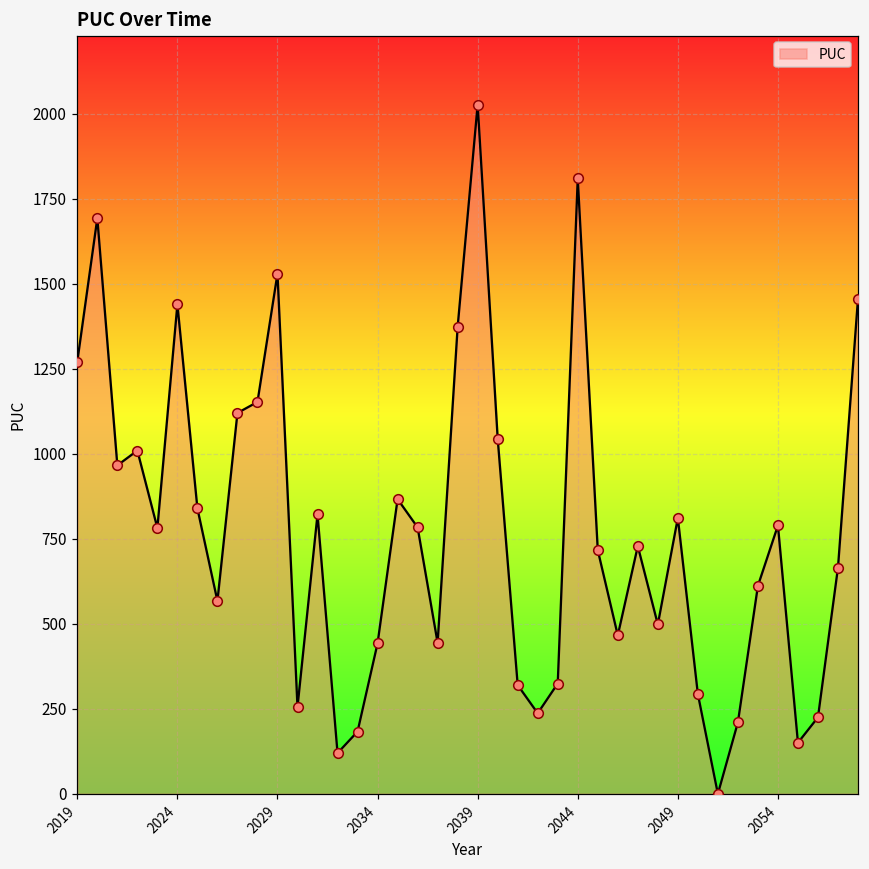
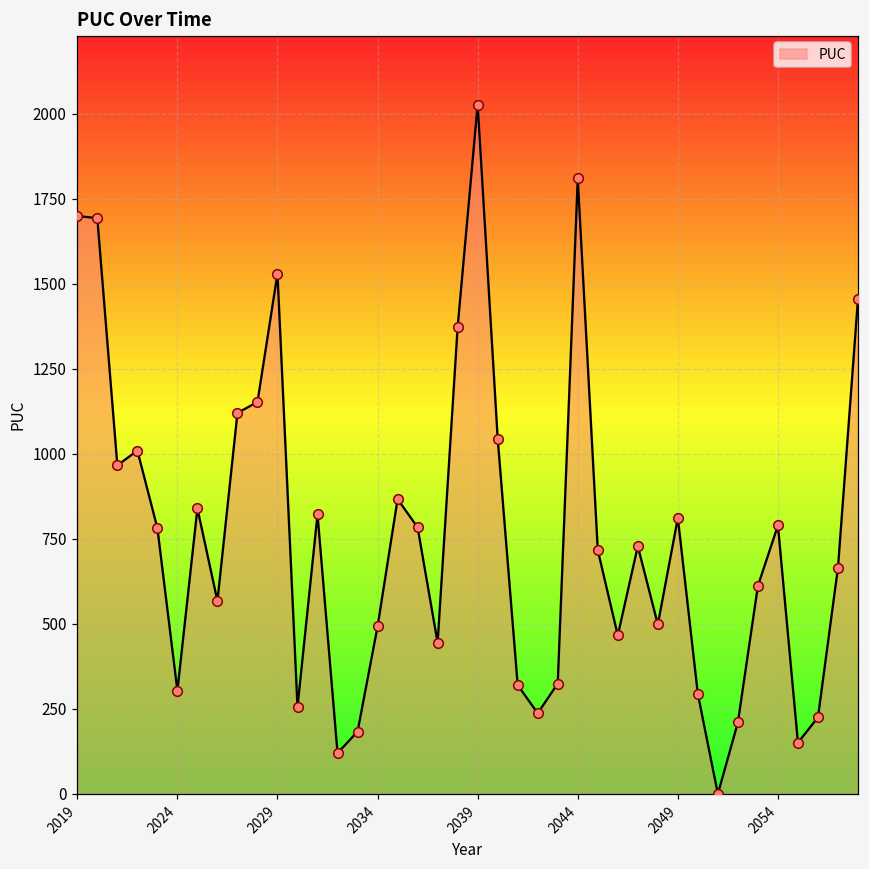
  {
-   "2019": 1270,
-   "2024": 1440,
+   "2019": 1700,
+   "2024": 300,
    "2029": 1530,
-   "2034": 440,
+   "2034": 490,
    "2039": 2030,
    "2044": 1810,
    "2049": 810,
    "2054": 790
  }
